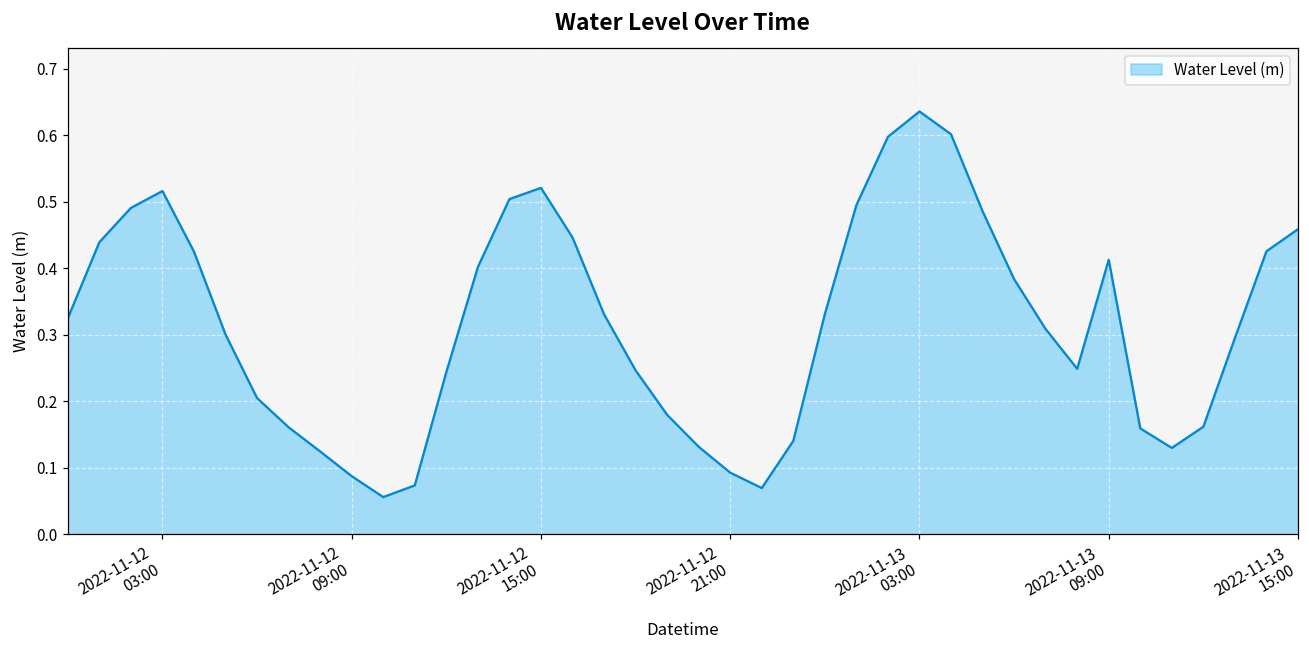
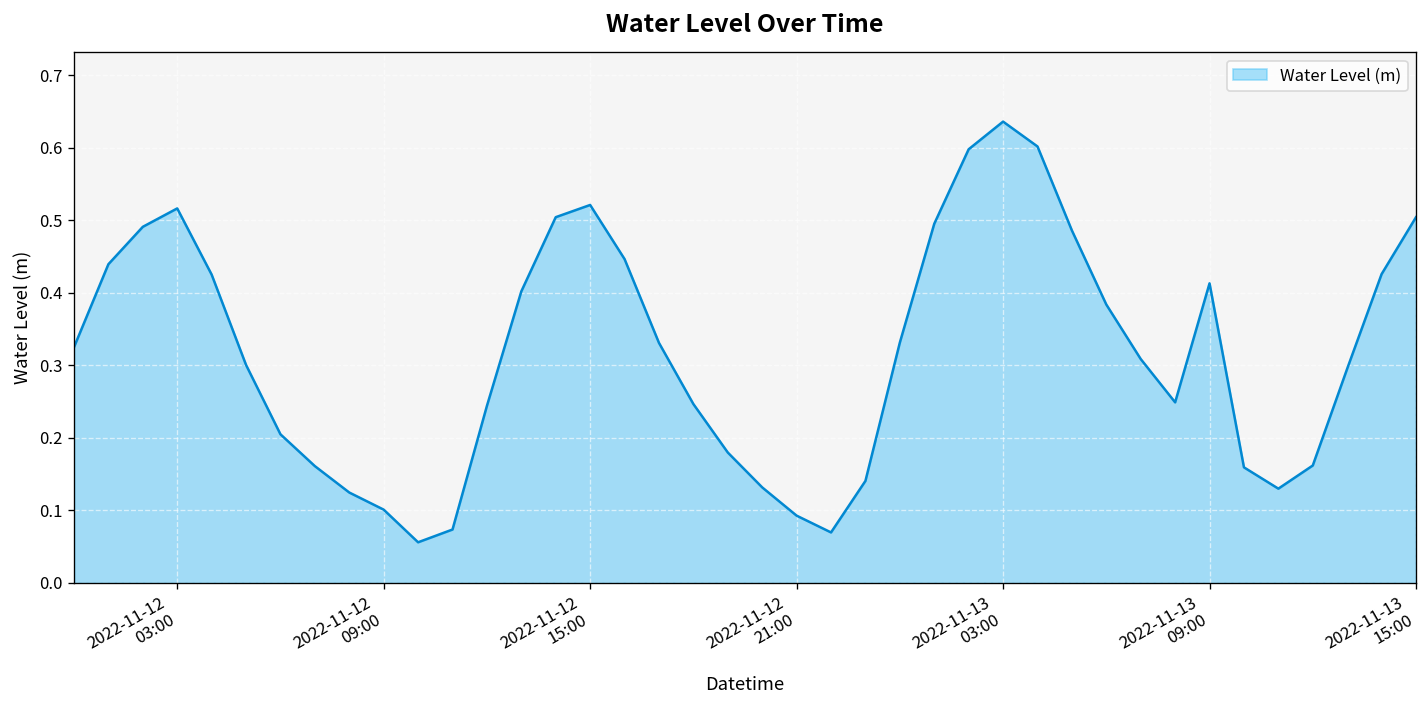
  {
    "2022-11-12 03:00": 0.52,
-   "2022-11-12 09:00": 0.09,
+   "2022-11-12 09:00": 0.10,
    "2022-11-12 15:00": 0.52,
    "2022-11-12 21:00": 0.09,
    "2022-11-13 03:00": 0.64,
    "2022-11-13 09:00": 0.41,
-   "2022-11-13 15:00": 0.46
+   "2022-11-13 15:00": 0.50
  }
